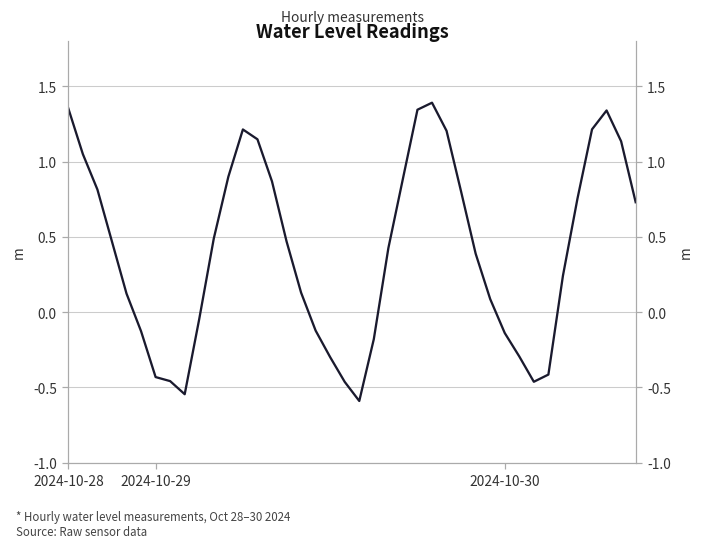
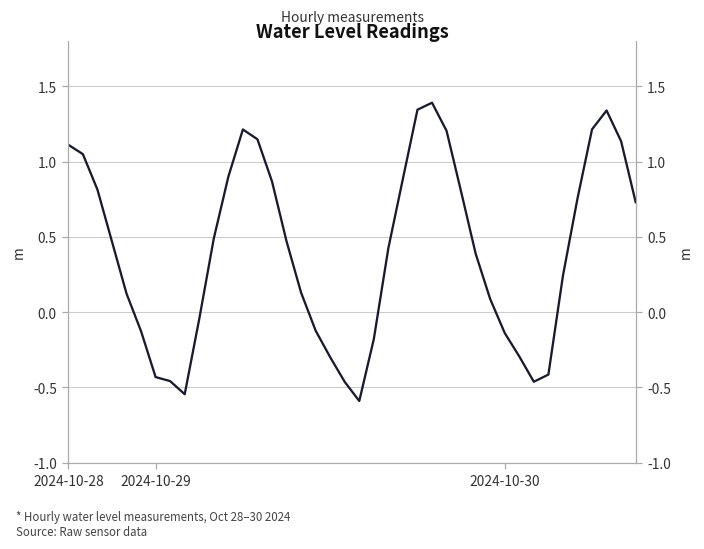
  {
-   "2024-10-28": 1.35,
+   "2024-10-28": 1.11,
    "2024-10-29": -0.43,
    "2024-10-30": -0.14
  }
